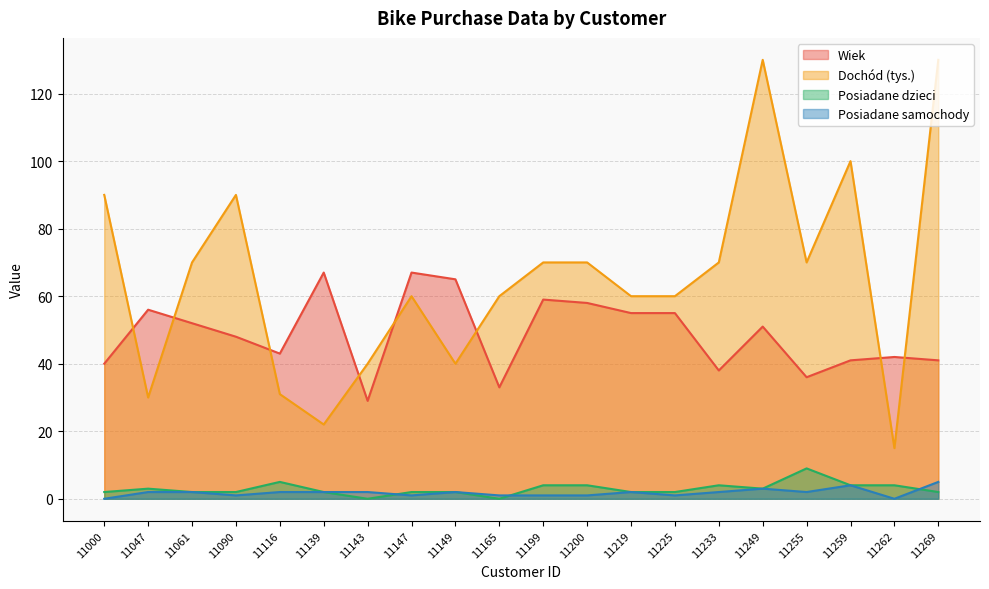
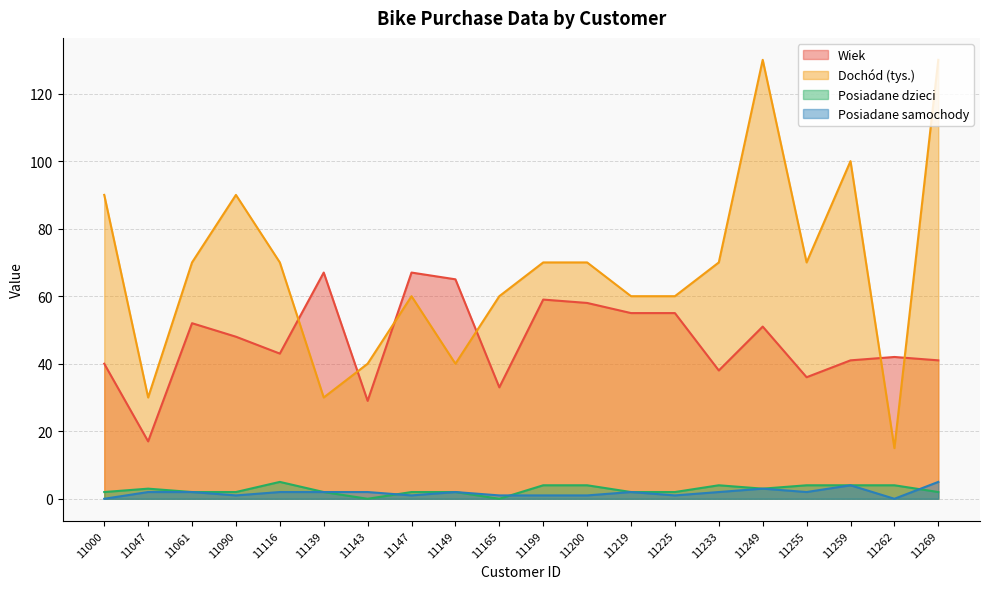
  {
    "Wiek": {
      "11000": 40,
-     "11047": 56,
+     "11047": 17,
      "11061": 52,
      "11090": 48,
      "11116": 43,
      "11139": 67,
      "11143": 29,
      "11147": 67,
      "11149": 65,
      "11165": 33,
      "11199": 59,
      "11200": 58,
      "11219": 55,
      "11225": 55,
      "11233": 38,
      "11249": 51,
      "11255": 36,
      "11259": 41,
      "11262": 42,
      "11269": 41
    },
    "Dochód (tys.)": {
      "11000": 90,
      "11047": 30,
      "11061": 70,
      "11090": 90,
-     "11116": 31,
-     "11139": 22,
+     "11116": 70,
+     "11139": 30,
      "11143": 40,
      "11147": 60,
      "11149": 40,
      "11165": 60,
      "11199": 70,
      "11200": 70,
      "11219": 60,
      "11225": 60,
      "11233": 70,
      "11249": 130,
      "11255": 70,
      "11259": 100,
      "11262": 15
    },
    "Posiadane dzieci": {
      "11000": 2,
      "11047": 3,
      "11090": 2,
      "11116": 5,
      "11143": 0,
      "11147": 2,
      "11165": 0,
      "11199": 4,
      "11200": 4,
      "11225": 2,
      "11233": 4,
-     "11255": 9,
+     "11255": 4,
      "11262": 4,
      "11269": 2
    },
    "Posiadane samochody": {
      "11000": 0,
      "11047": 2,
      "11090": 1,
      "11116": 2,
      "11143": 2,
      "11147": 1,
      "11165": 1,
      "11199": 1,
      "11200": 1,
      "11225": 1,
      "11233": 2,
      "11255": 2,
      "11262": 0,
      "11269": 5
    }
  }
